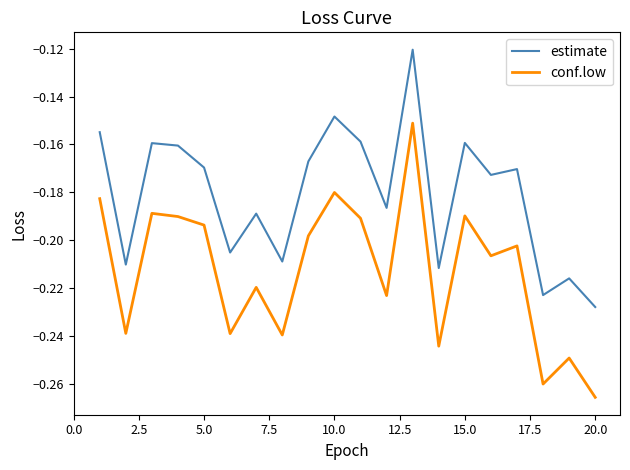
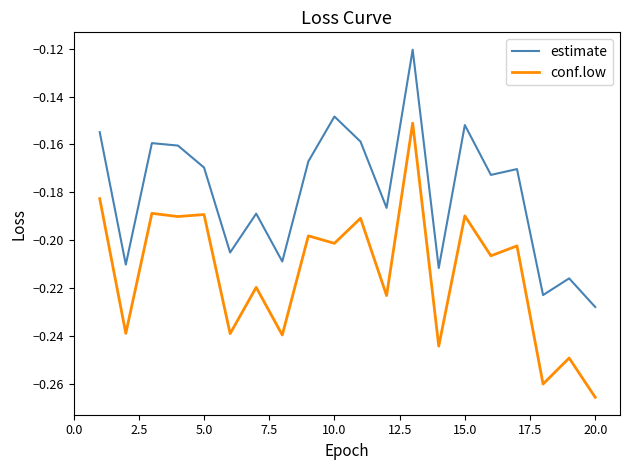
  {
    "estimate": {
      "5.0": -0.170,
      "10.0": -0.148,
-     "15.0": -0.159,
+     "15.0": -0.152,
      "20.0": -0.228
    },
    "conf.low": {
-     "5.0": -0.194,
-     "10.0": -0.180,
+     "5.0": -0.189,
+     "10.0": -0.201,
      "15.0": -0.190,
      "20.0": -0.266
    }
  }
